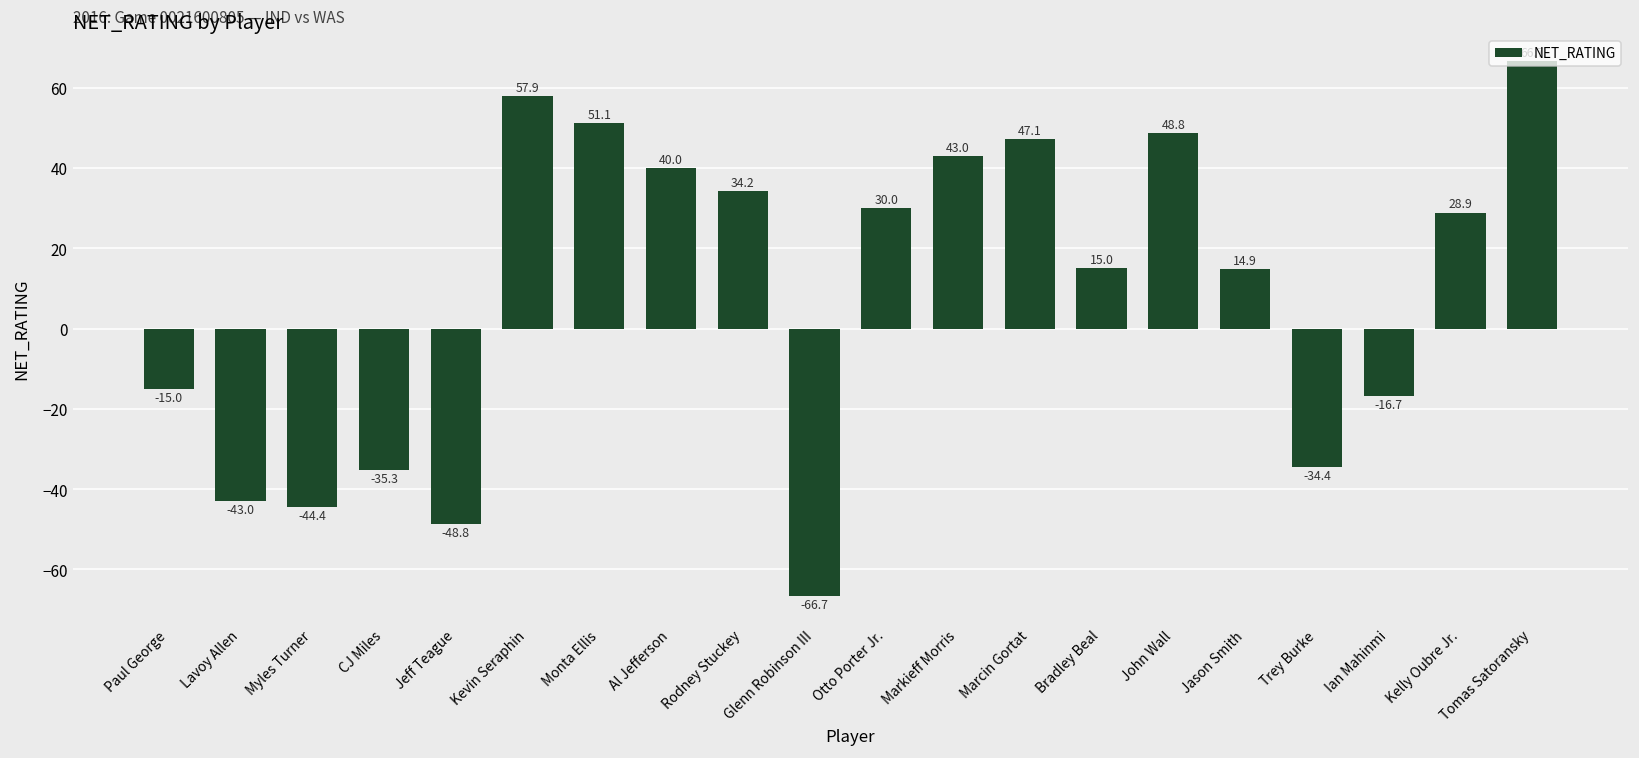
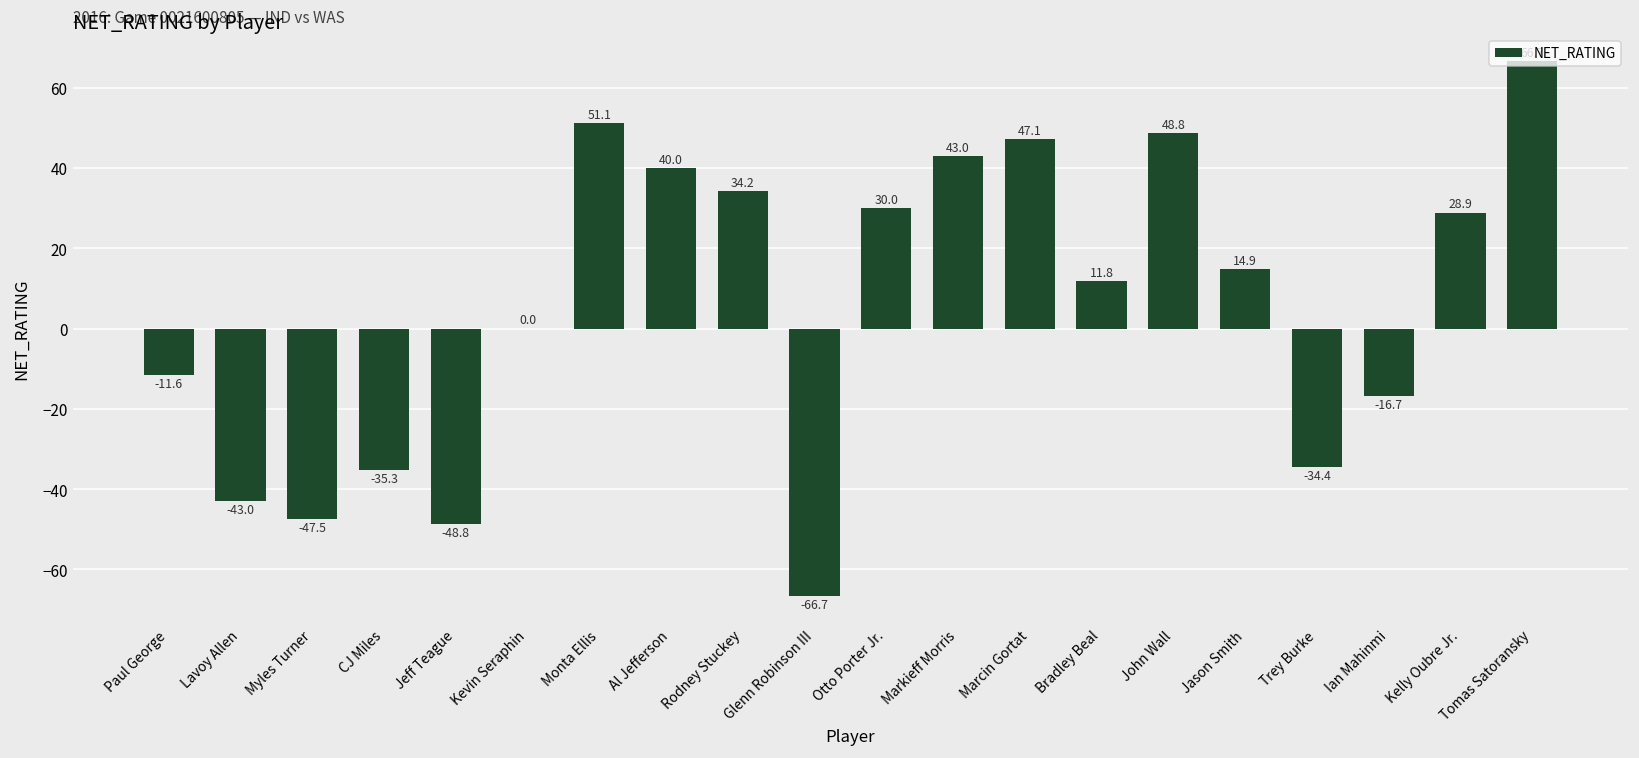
  {
-   "Paul George": -15.0,
+   "Paul George": -11.6,
    "Lavoy Allen": -43.0,
-   "Myles Turner": -44.4,
+   "Myles Turner": -47.5,
    "CJ Miles": -35.3,
    "Jeff Teague": -48.8,
-   "Kevin Seraphin": 57.9,
+   "Kevin Seraphin": 0.0,
    "Monta Ellis": 51.1,
    "Al Jefferson": 40.0,
    "Rodney Stuckey": 34.2,
    "Glenn Robinson III": -66.7,
    "Otto Porter Jr.": 30.0,
    "Markieff Morris": 43.0,
    "Marcin Gortat": 47.1,
-   "Bradley Beal": 15.0,
+   "Bradley Beal": 11.8,
    "John Wall": 48.8,
    "Jason Smith": 14.9,
    "Trey Burke": -34.4,
    "Ian Mahinmi": -16.7,
    "Kelly Oubre Jr.": 28.9
  }
